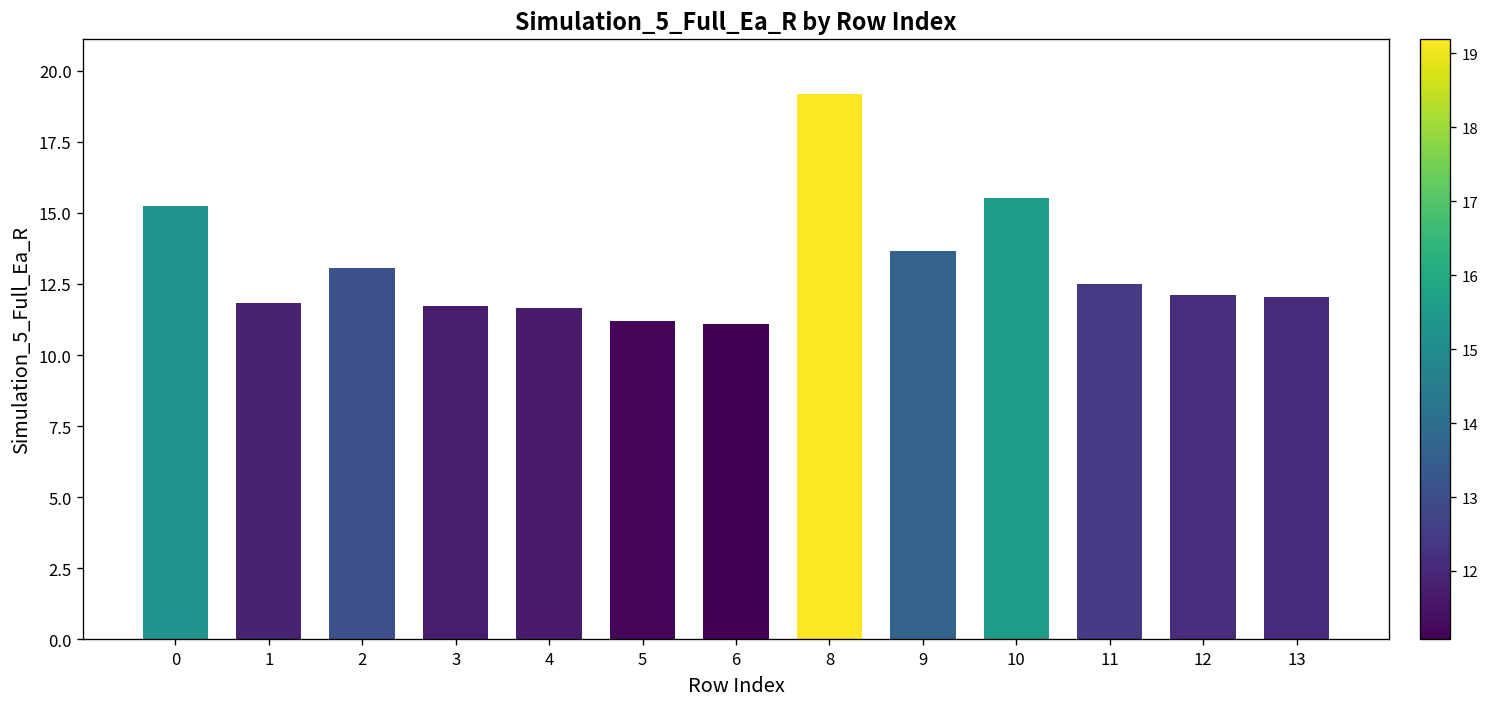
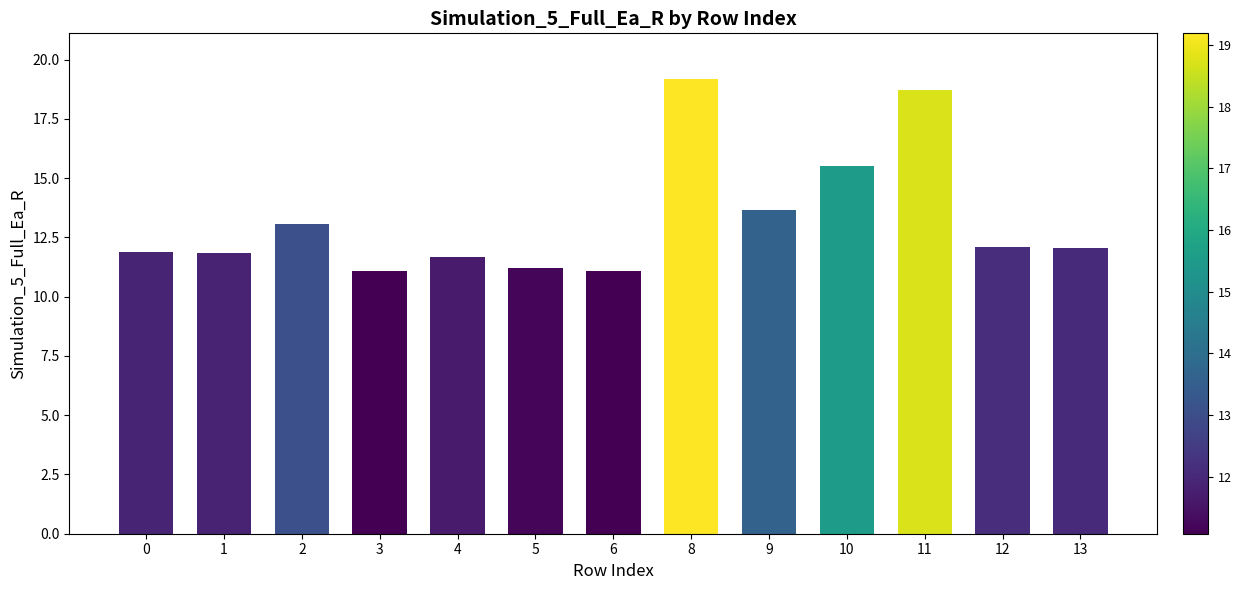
  {
-   "0": 15.2,
+   "0": 11.9,
    "1": 11.8,
    "2": 13.1,
-   "3": 11.7,
+   "3": 11.1,
    "4": 11.7,
    "5": 11.2,
    "6": 11.1,
    "8": 19.2,
    "9": 13.6,
    "10": 15.5,
-   "11": 12.5,
+   "11": 18.7,
    "12": 12.1,
    "13": 12.0
  }
